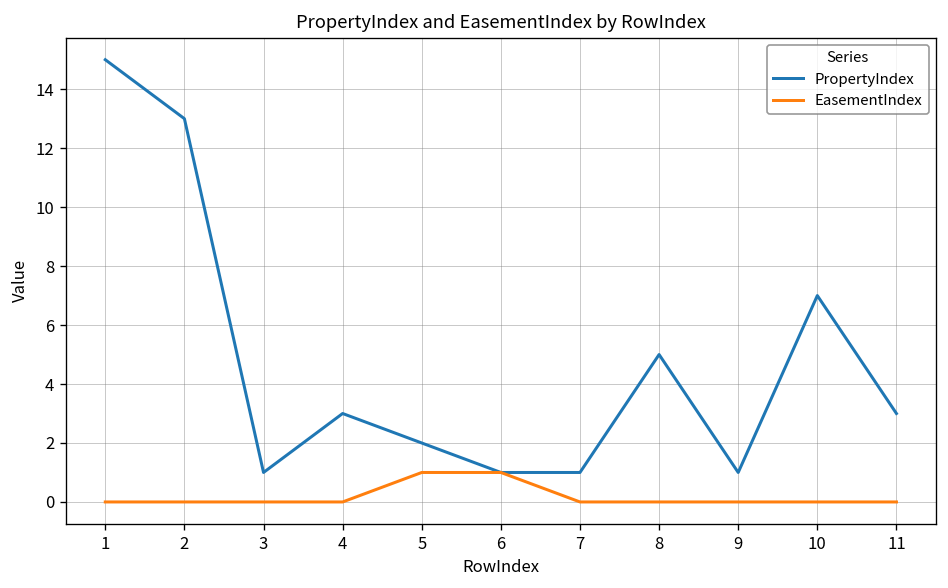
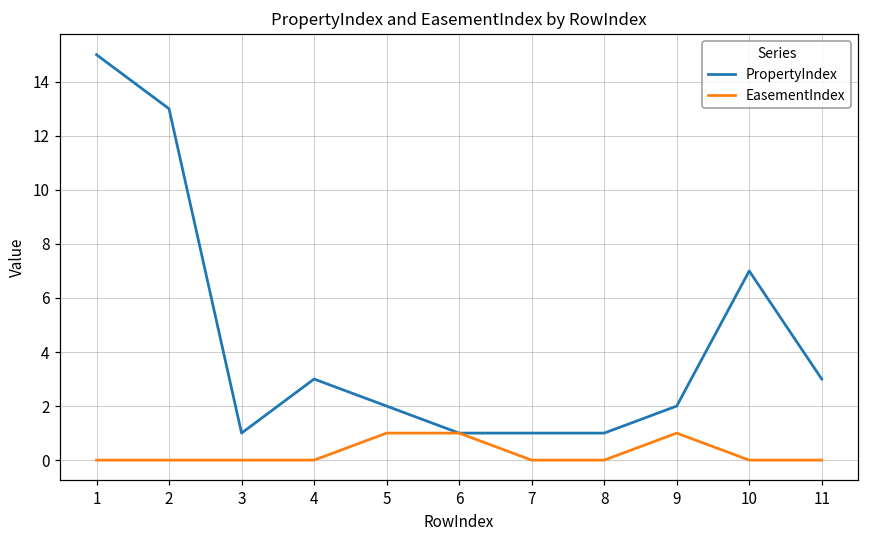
  {
    "PropertyIndex": {
      "1": 15,
      "2": 13,
      "3": 1,
      "4": 3,
      "5": 2,
      "7": 1,
-     "8": 5,
-     "9": 1,
+     "8": 1,
+     "9": 2,
      "10": 7,
      "11": 3
    },
    "EasementIndex": {
      "1": 0,
      "2": 0,
      "3": 0,
      "4": 0,
      "5": 1,
      "7": 0,
      "8": 0,
-     "9": 0,
+     "9": 1,
      "10": 0,
      "11": 0
    }
  }
